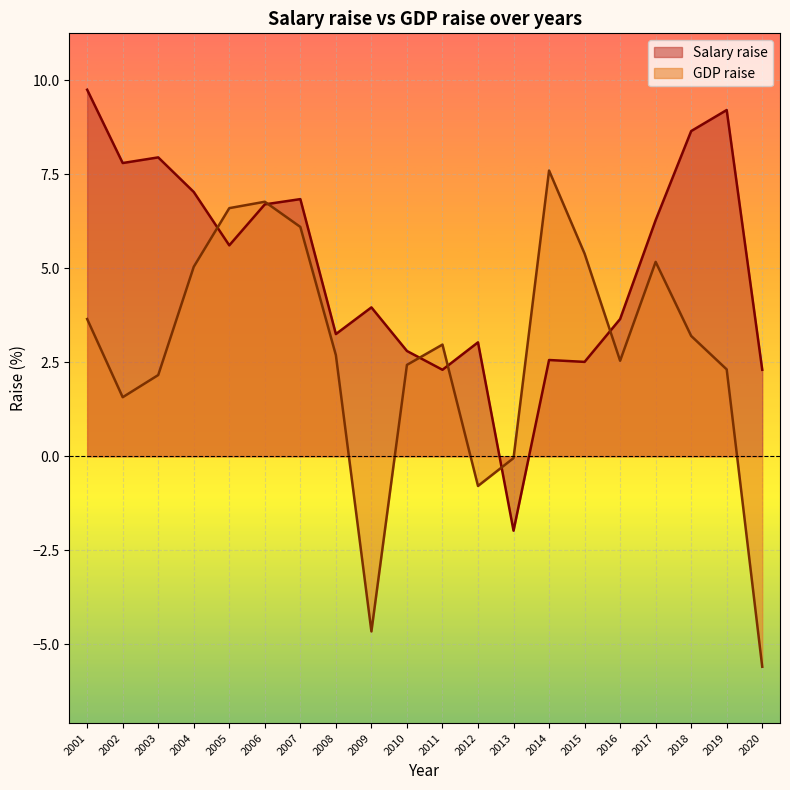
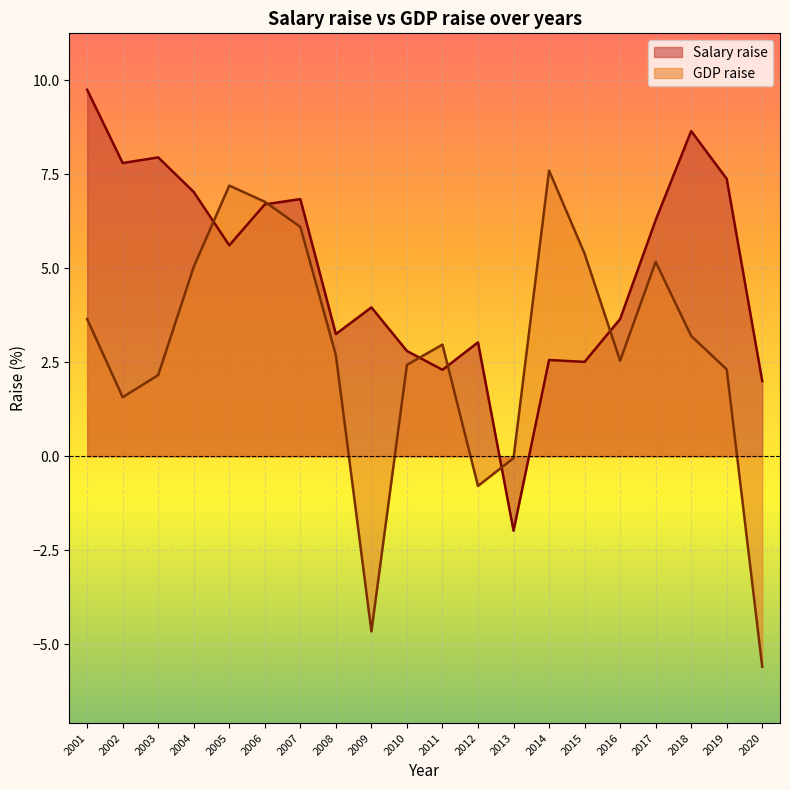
  {
    "Salary raise": {
-     "2019": 9.2,
-     "2020": 2.3
+     "2019": 7.4,
+     "2020": 2.0
    },
    "GDP raise": {
-     "2005": 6.6
+     "2005": 7.2
    }
  }
